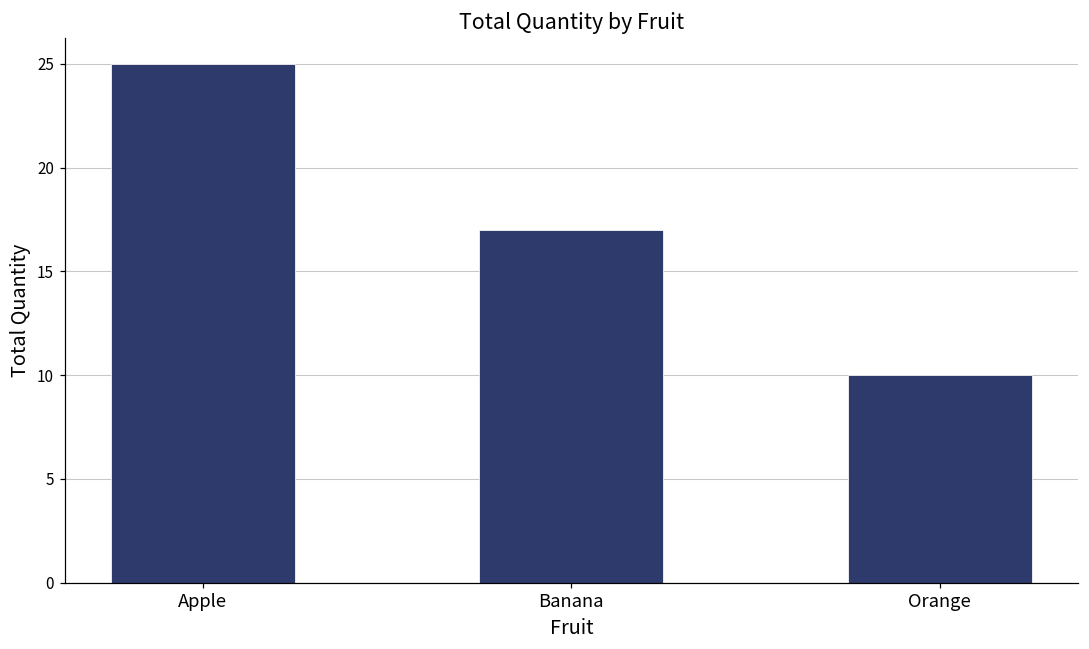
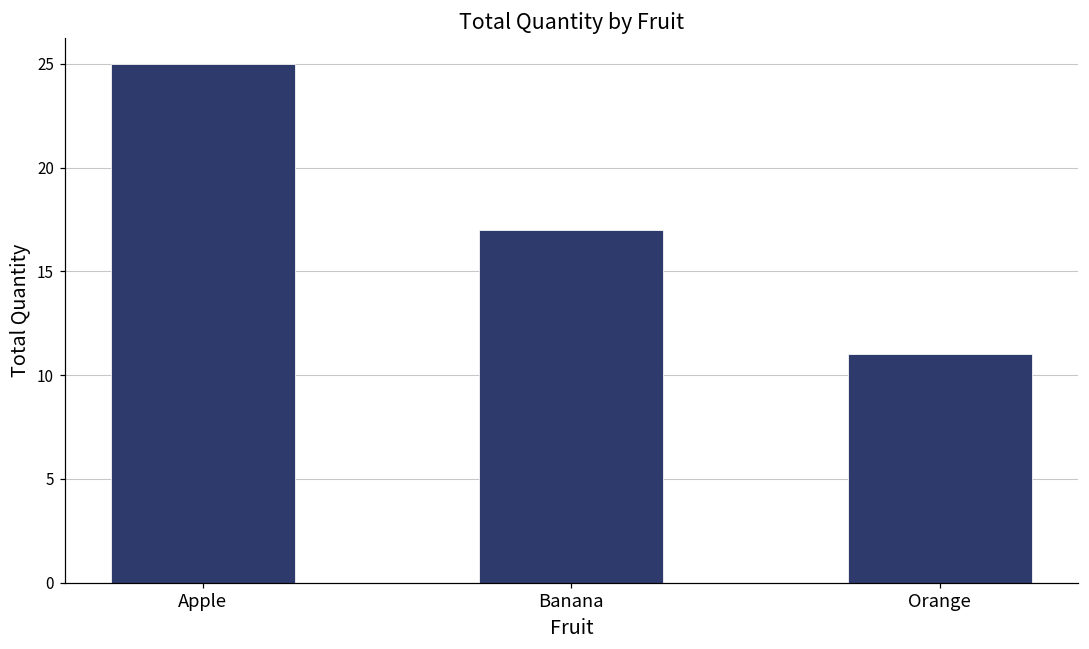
  {
    "Apple": 25,
    "Banana": 17,
-   "Orange": 10
+   "Orange": 11
  }
